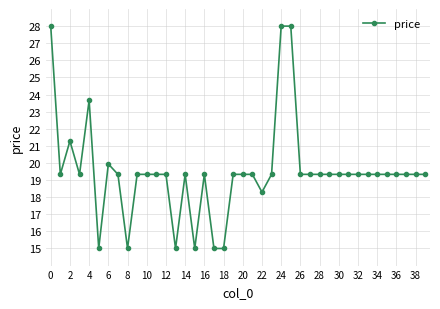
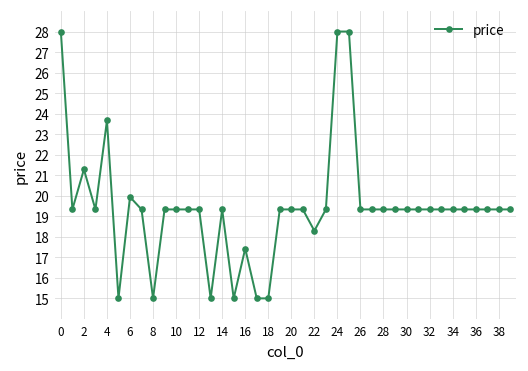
  {
    "0": 28.0,
    "2": 21.3,
    "4": 23.7,
    "6": 19.9,
    "8": 15.0,
    "10": 19.3,
    "12": 19.3,
    "14": 19.3,
-   "16": 19.3,
+   "16": 17.4,
    "18": 15.0,
    "20": 19.3,
    "22": 18.3,
    "24": 28.0,
    "26": 19.3,
    "28": 19.3,
    "30": 19.3,
    "32": 19.3,
    "34": 19.3,
    "36": 19.3,
    "38": 19.3
  }
